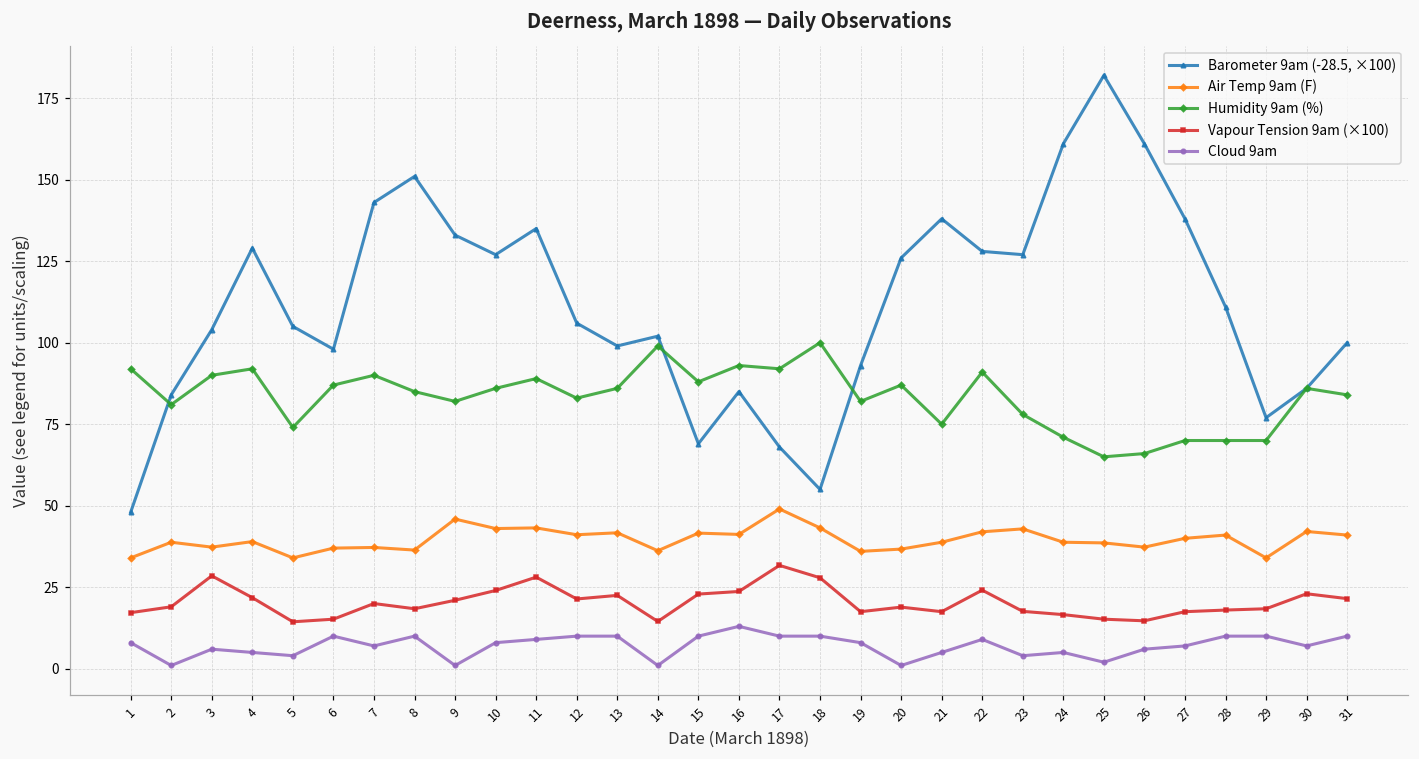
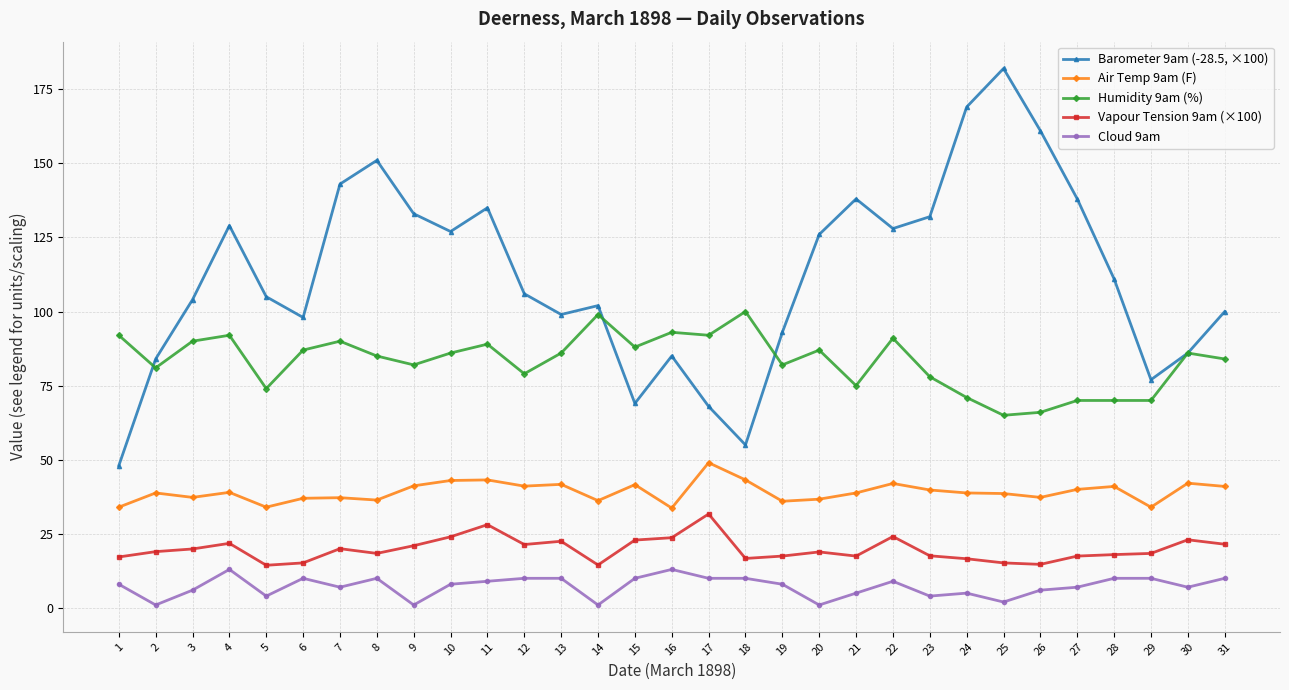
  {
    "Barometer 9am (-28.5, ×100)": {
      "1": 48,
      "2": 84,
      "3": 104,
      "4": 129,
      "5": 105,
      "6": 98,
      "7": 143,
      "8": 151,
      "9": 133,
      "10": 127,
      "11": 135,
      "12": 106,
      "13": 99,
      "14": 102,
      "15": 69,
      "16": 85,
      "17": 68,
      "18": 55,
      "19": 93,
      "20": 126,
      "21": 138,
      "22": 128,
-     "23": 127,
-     "24": 161,
+     "23": 132,
+     "24": 169,
      "25": 182,
      "26": 161,
      "27": 138,
      "28": 111,
      "29": 77,
      "31": 100
    },
    "Air Temp 9am (F)": {
      "1": 34,
      "2": 39,
      "3": 37,
      "4": 39,
      "5": 34,
      "6": 37,
      "7": 37,
      "8": 36,
-     "9": 46,
+     "9": 41,
      "10": 43,
      "11": 43,
      "12": 41,
      "13": 42,
      "14": 36,
      "15": 42,
-     "16": 41,
+     "16": 34,
      "17": 49,
      "18": 43,
      "19": 36,
      "20": 37,
      "21": 39,
      "22": 42,
-     "23": 43,
+     "23": 40,
      "24": 39,
      "25": 39,
      "26": 37,
      "27": 40,
      "28": 41,
      "29": 34,
      "30": 42,
      "31": 41
    },
    "Humidity 9am (%)": {
      "1": 92,
      "2": 81,
      "3": 90,
      "4": 92,
      "5": 74,
      "6": 87,
      "7": 90,
      "8": 85,
      "9": 82,
      "10": 86,
      "11": 89,
-     "12": 83,
+     "12": 79,
      "13": 86,
      "14": 99,
      "15": 88,
      "16": 93,
      "17": 92,
      "18": 100,
      "19": 82,
      "20": 87,
      "21": 75,
      "22": 91,
      "23": 78,
      "24": 71,
      "25": 65,
      "26": 66,
      "27": 70,
      "28": 70,
      "29": 70,
      "31": 84
    },
    "Vapour Tension 9am (×100)": {
      "1": 17,
      "2": 19,
-     "3": 28,
+     "3": 20,
      "4": 22,
      "5": 14,
      "6": 15,
      "7": 20,
      "8": 18,
      "9": 21,
      "10": 24,
      "11": 28,
      "12": 21,
      "13": 23,
      "14": 14,
      "15": 23,
      "16": 24,
      "17": 32,
-     "18": 28,
+     "18": 17,
      "19": 18,
      "20": 19,
      "21": 18,
      "22": 24,
      "23": 18,
      "24": 17,
      "25": 15,
      "26": 15,
      "27": 18,
      "28": 18,
      "29": 18,
      "30": 23,
      "31": 22
    },
    "Cloud 9am": {
      "1": 8,
      "2": 1,
      "3": 6,
-     "4": 5,
+     "4": 13,
      "5": 4,
      "6": 10,
      "7": 7,
      "8": 10,
      "9": 1,
      "10": 8,
      "11": 9,
      "12": 10,
      "13": 10,
      "14": 1,
      "15": 10,
      "16": 13,
      "17": 10,
      "18": 10,
      "19": 8,
      "20": 1,
      "21": 5,
      "22": 9,
      "23": 4,
      "24": 5,
      "25": 2,
      "26": 6,
      "27": 7,
      "28": 10,
      "29": 10,
      "30": 7,
      "31": 10
    }
  }
